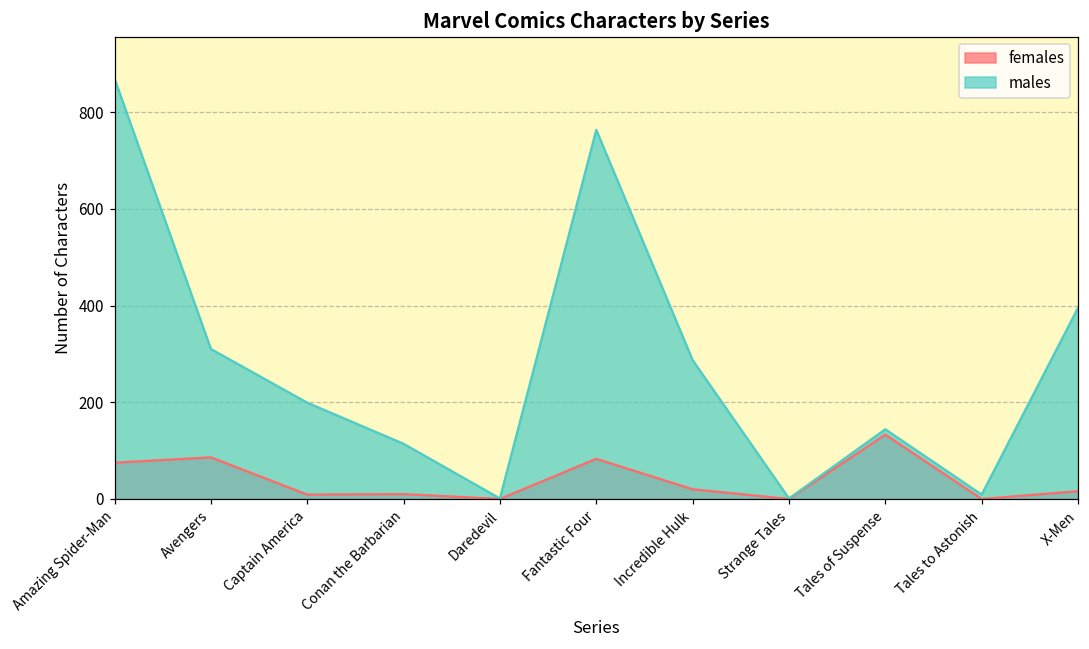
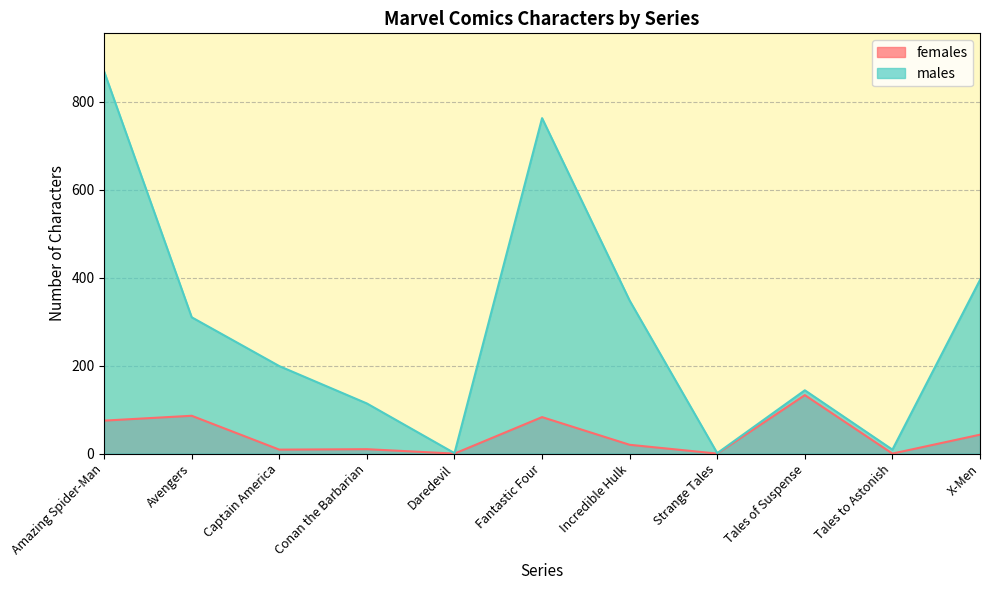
  {
    "females": {
      "Amazing Spider-Man": 80,
      "Avengers": 90,
      "Captain America": 10,
      "Conan the Barbarian": 10,
      "Fantastic Four": 80,
      "Incredible Hulk": 20,
      "Tales of Suspense": 130,
      "Tales to Astonish": 0,
-     "X-Men": 20
+     "X-Men": 40
    },
    "males": {
      "Amazing Spider-Man": 870,
      "Avengers": 310,
      "Captain America": 200,
      "Conan the Barbarian": 110,
      "Fantastic Four": 760,
-     "Incredible Hulk": 290,
+     "Incredible Hulk": 350,
      "Tales of Suspense": 140,
      "Tales to Astonish": 10,
      "X-Men": 400
    }
  }
